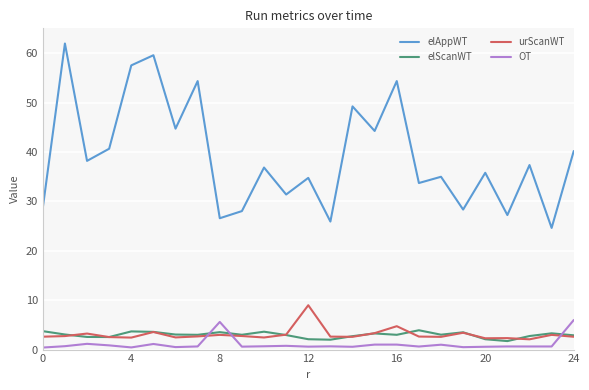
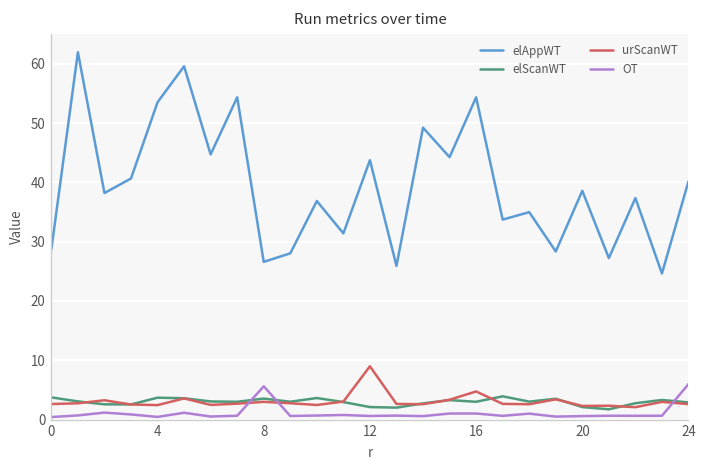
  {
    "elAppWT": {
      "0": 29,
-     "4": 58,
+     "4": 54,
      "8": 27,
-     "12": 35,
+     "12": 44,
      "16": 54,
-     "20": 36,
+     "20": 39,
      "24": 40
    },
    "elScanWT": {
      "0": 4,
      "4": 4,
      "8": 4,
      "12": 2,
      "16": 3
    },
    "urScanWT": {
      "0": 3,
      "4": 2,
      "8": 3,
      "12": 9,
      "16": 5
    },
    "OT": {
      "0": 0,
      "4": 0,
      "8": 6,
      "12": 1,
      "16": 1,
      "20": 1,
      "24": 6
    }
  }
